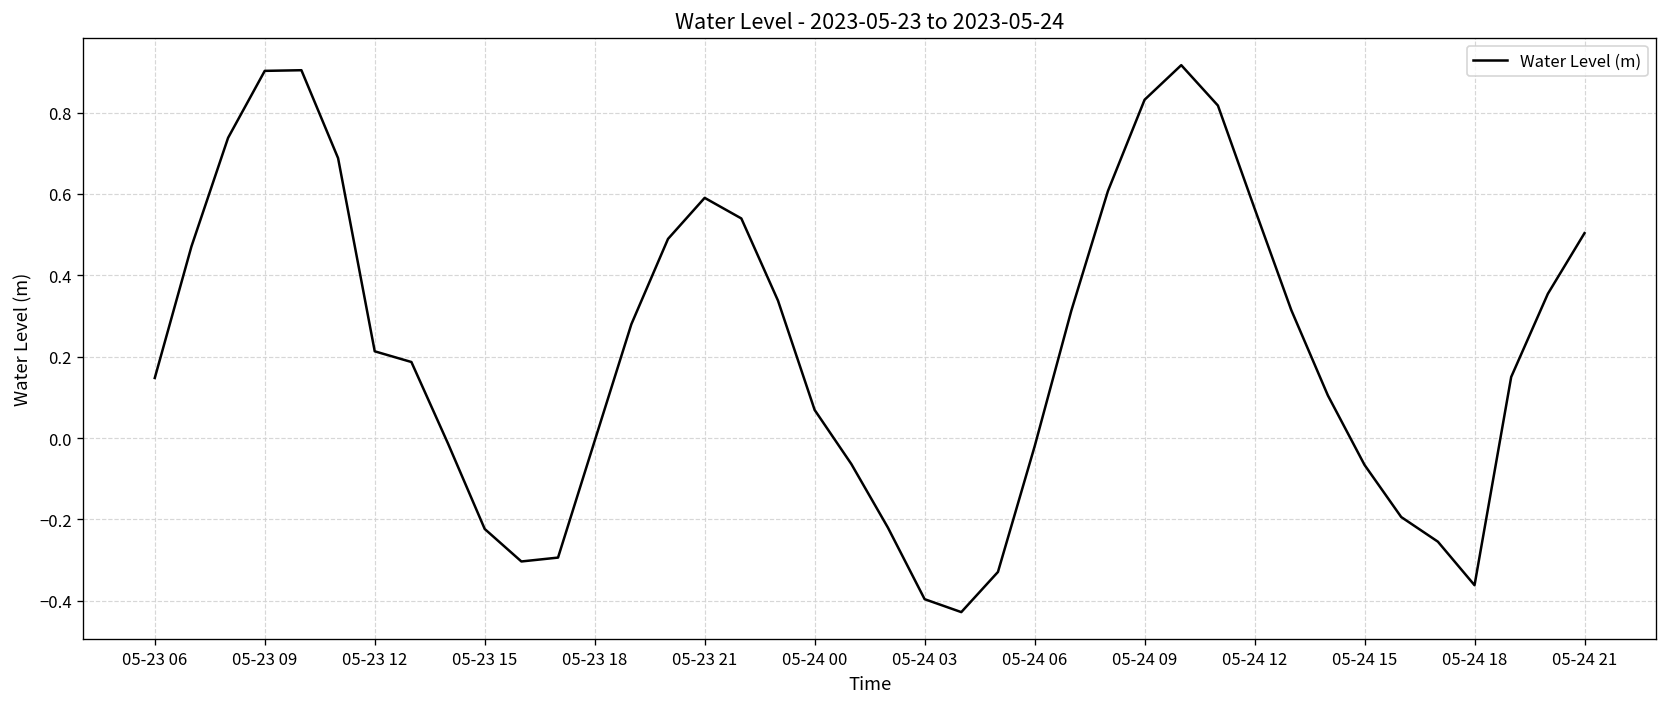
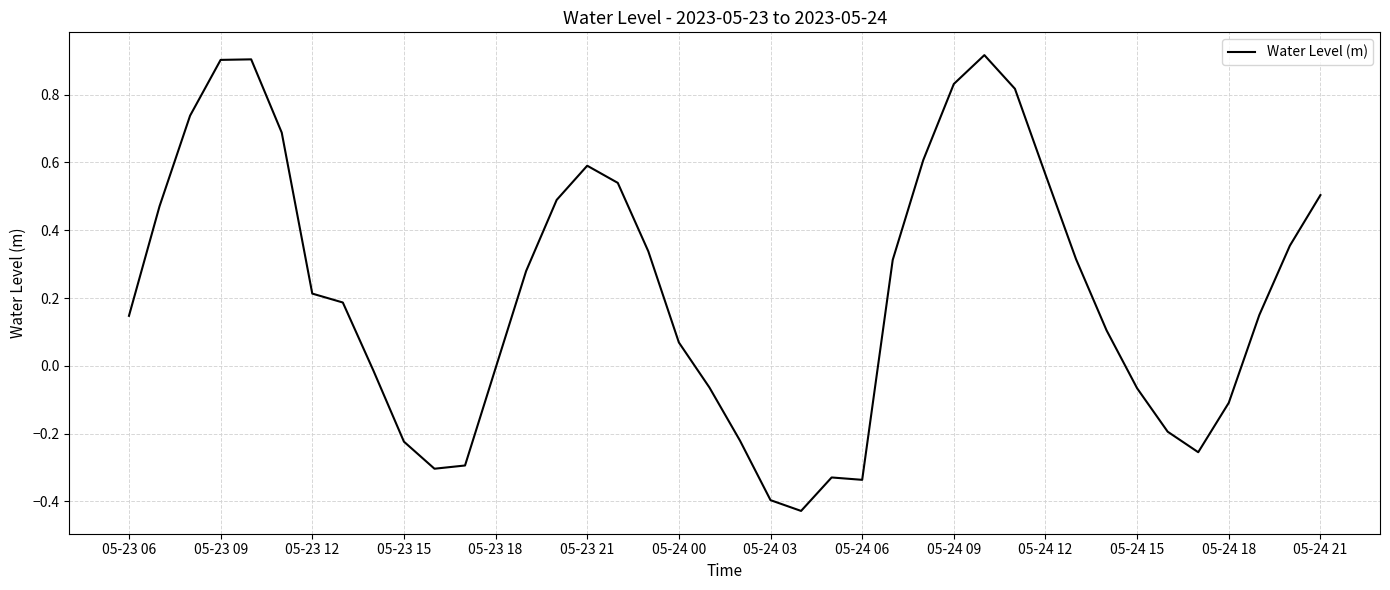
  {
    "05-23 06": 0.15,
    "05-23 09": 0.90,
    "05-23 12": 0.21,
    "05-23 15": -0.22,
    "05-23 18": -0.01,
    "05-23 21": 0.59,
    "05-24 00": 0.07,
    "05-24 03": -0.40,
-   "05-24 06": -0.02,
+   "05-24 06": -0.34,
    "05-24 09": 0.83,
    "05-24 12": 0.56,
    "05-24 15": -0.07,
-   "05-24 18": -0.36,
+   "05-24 18": -0.11,
    "05-24 21": 0.50
  }
